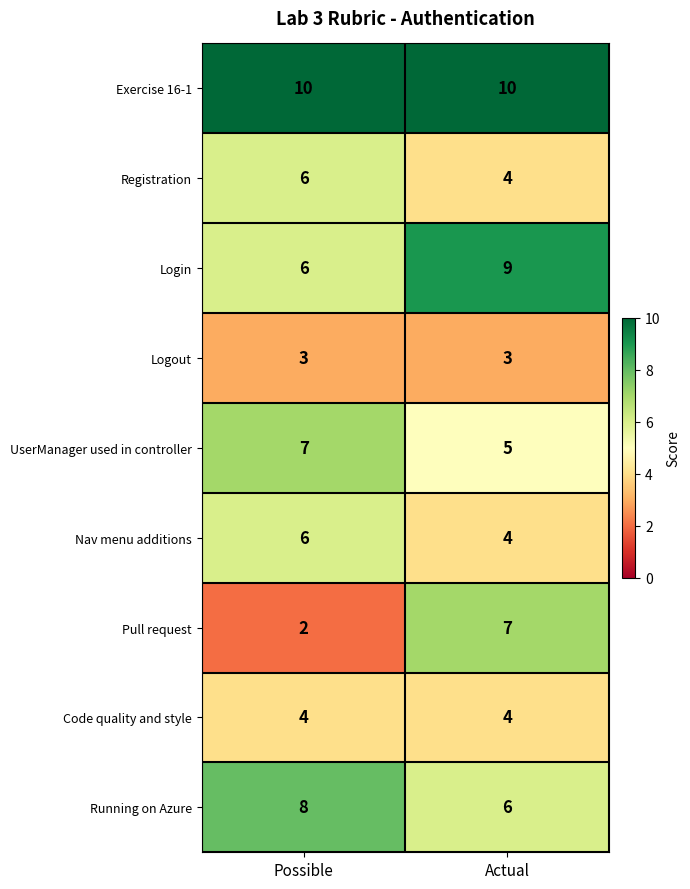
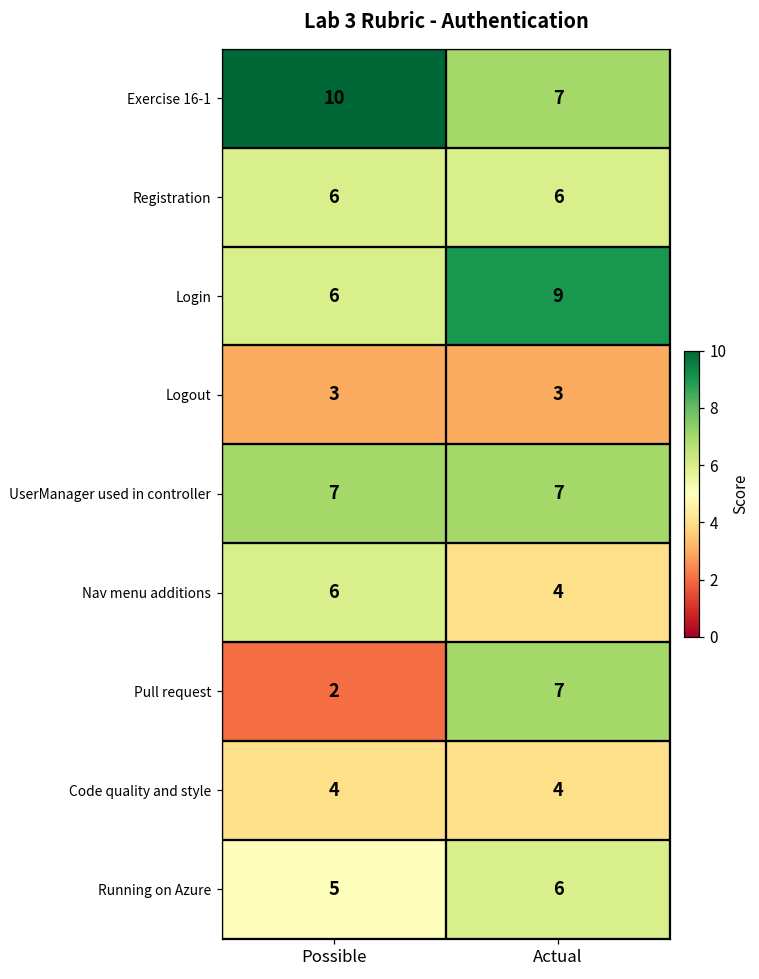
  {
    "Exercise 16-1": {
      "Possible": 10,
-     "Actual": 10
+     "Actual": 7
    },
    "Registration": {
      "Possible": 6,
-     "Actual": 4
+     "Actual": 6
    },
    "Login": {
      "Possible": 6,
      "Actual": 9
    },
    "Logout": {
      "Possible": 3,
      "Actual": 3
    },
    "UserManager used in controller": {
      "Possible": 7,
-     "Actual": 5
+     "Actual": 7
    },
    "Nav menu additions": {
      "Possible": 6,
      "Actual": 4
    },
    "Pull request": {
      "Possible": 2,
      "Actual": 7
    },
    "Code quality and style": {
      "Possible": 4,
      "Actual": 4
    },
    "Running on Azure": {
-     "Possible": 8,
+     "Possible": 5,
      "Actual": 6
    }
  }
